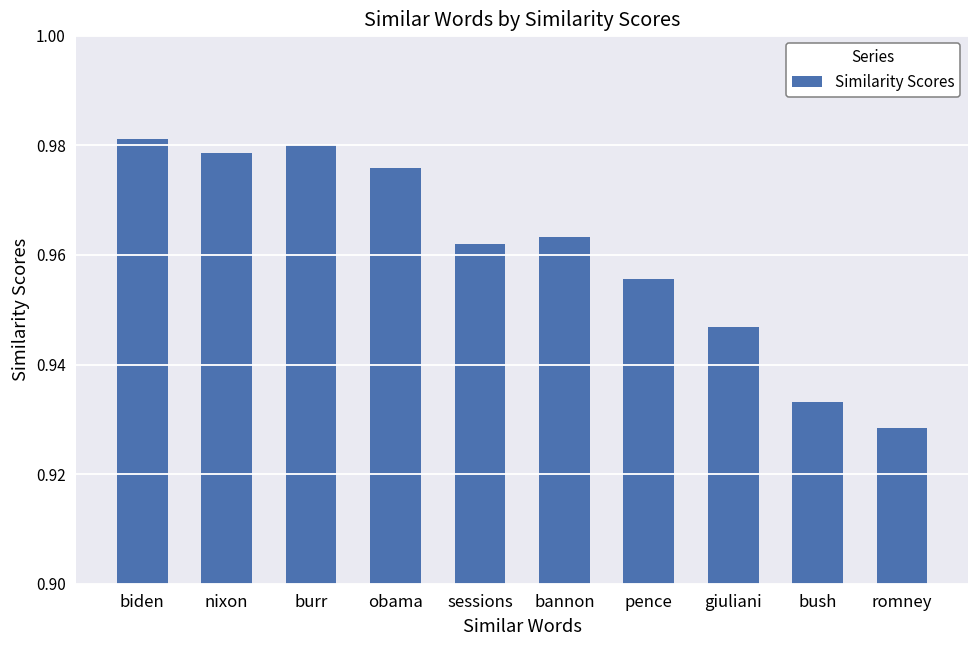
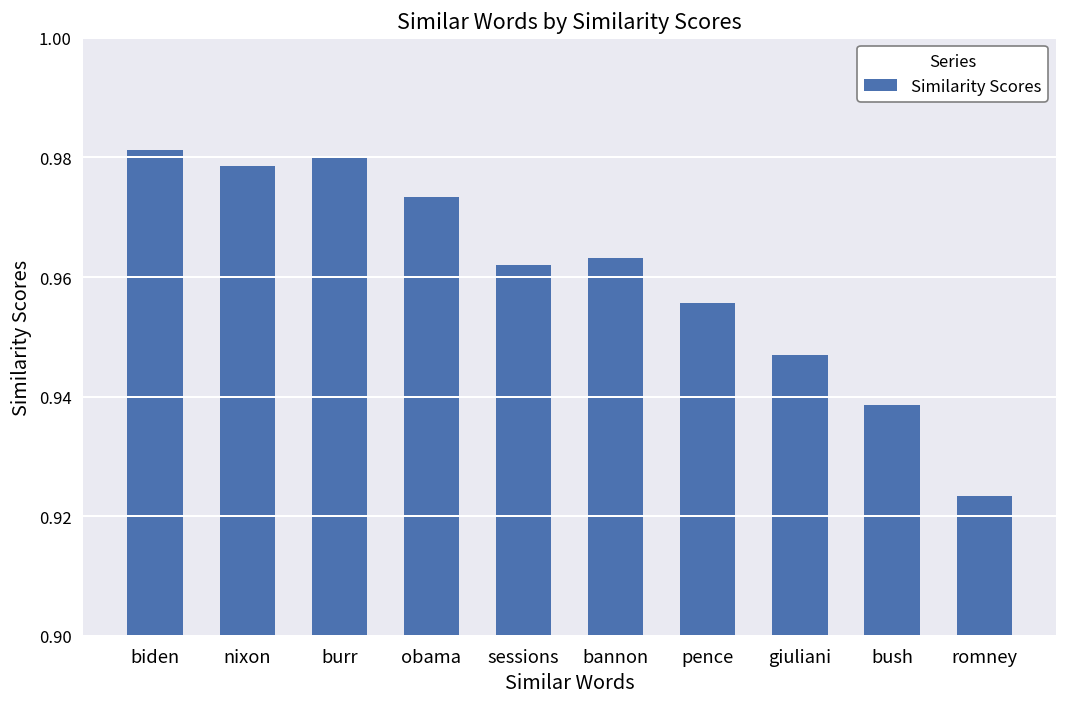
  {
    "biden": 0.981,
    "nixon": 0.979,
    "burr": 0.980,
-   "obama": 0.976,
+   "obama": 0.973,
    "sessions": 0.962,
    "bannon": 0.963,
    "pence": 0.956,
    "giuliani": 0.947,
-   "bush": 0.933,
-   "romney": 0.928
+   "bush": 0.939,
+   "romney": 0.923
  }
